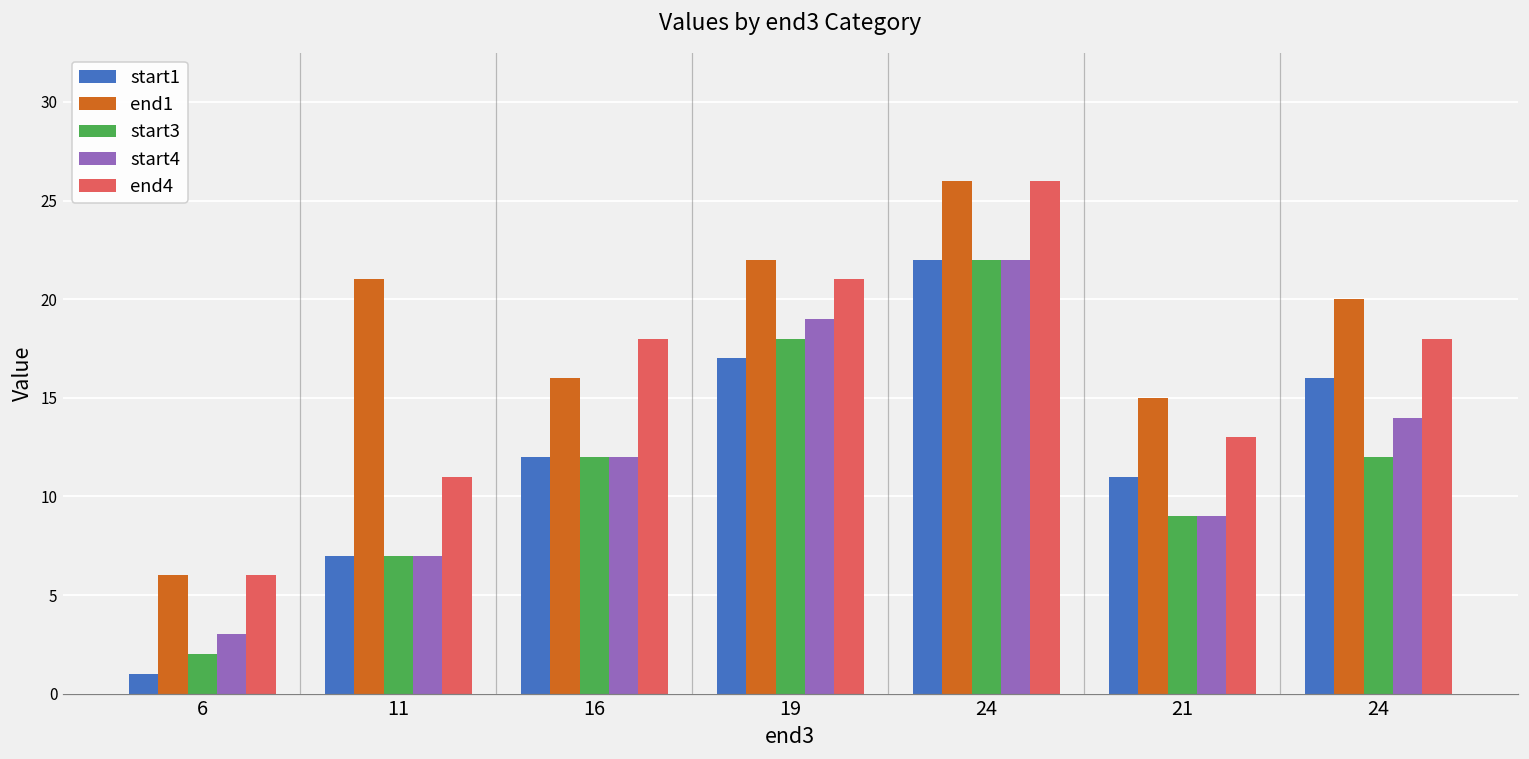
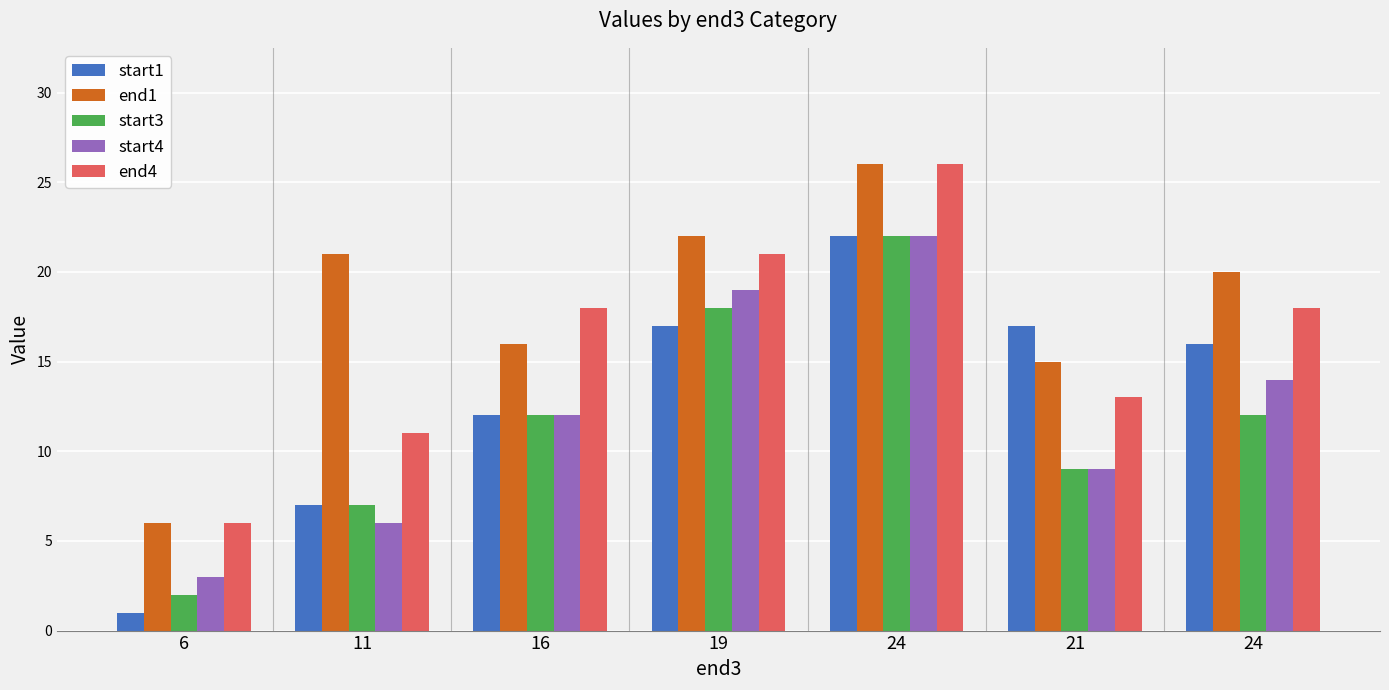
  {
    "start1": {
      "6": 1,
      "11": 7,
      "16": 12,
      "19": 17,
-     "21": 11
+     "21": 17
    },
    "end1": {
      "6": 6,
      "11": 21,
      "16": 16,
      "19": 22,
      "21": 15
    },
    "start3": {
      "6": 2,
      "11": 7,
      "16": 12,
      "19": 18,
      "21": 9
    },
    "start4": {
      "6": 3,
-     "11": 7,
+     "11": 6,
      "16": 12,
      "19": 19,
      "21": 9
    },
    "end4": {
      "6": 6,
      "11": 11,
      "16": 18,
      "19": 21,
      "21": 13
    }
  }
